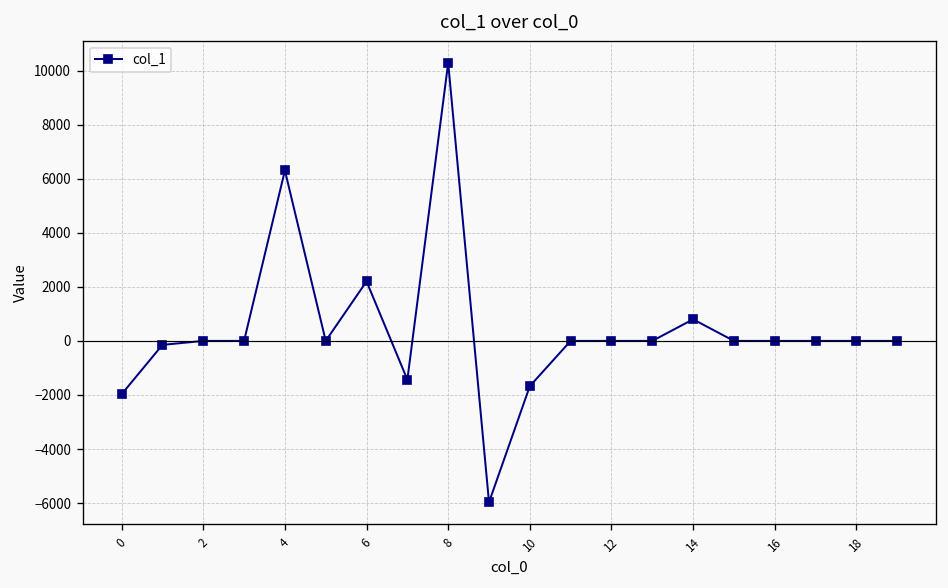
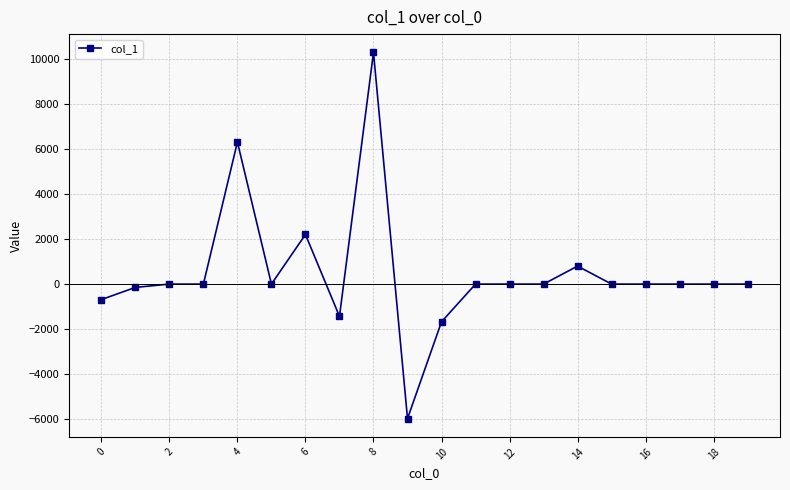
  {
-   "0": -2000,
+   "0": -700,
    "2": 0,
    "4": 6300,
    "6": 2200,
    "8": 10300,
    "10": -1700,
    "12": 0,
    "14": 800,
    "16": 0,
    "18": 0
  }
